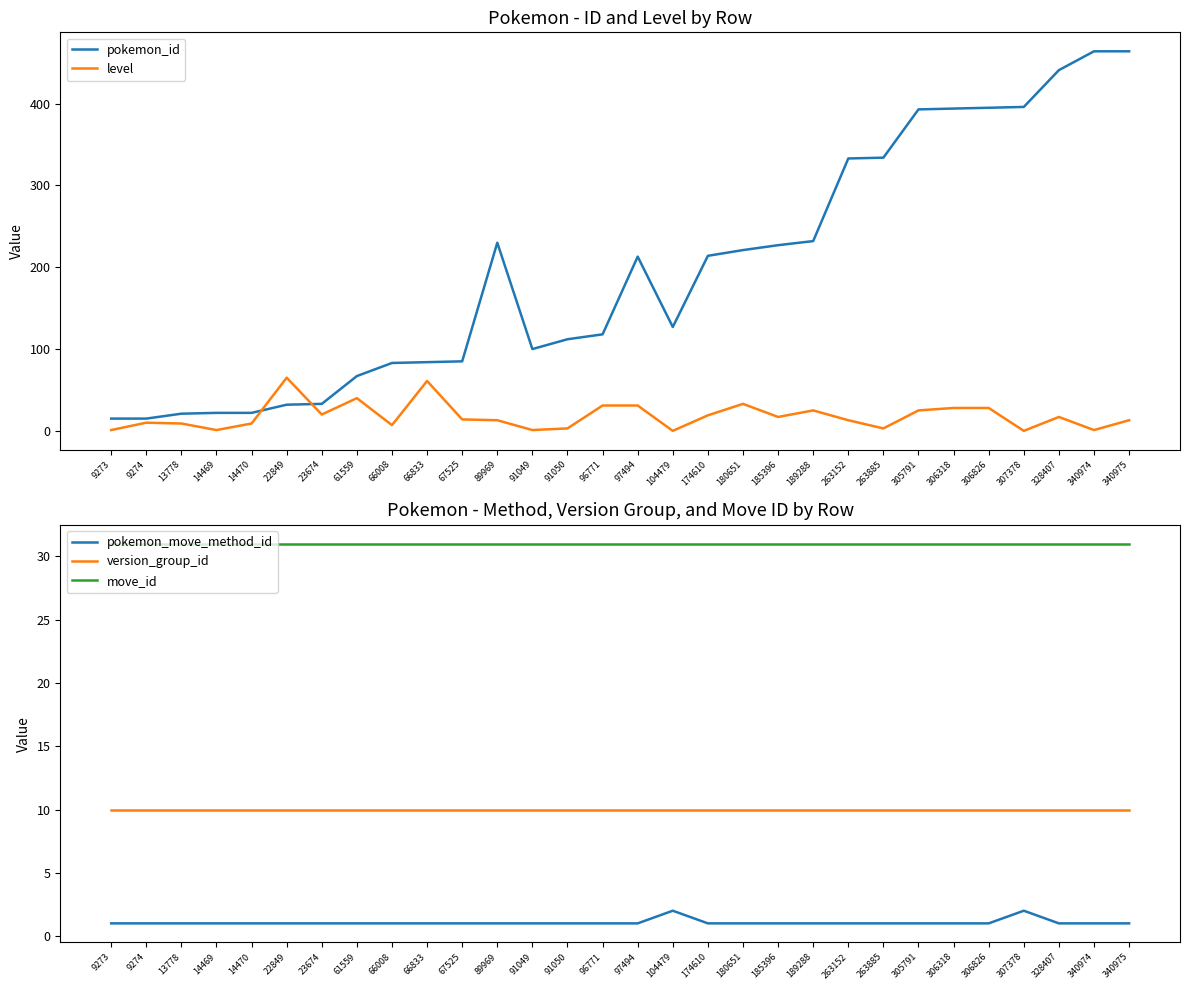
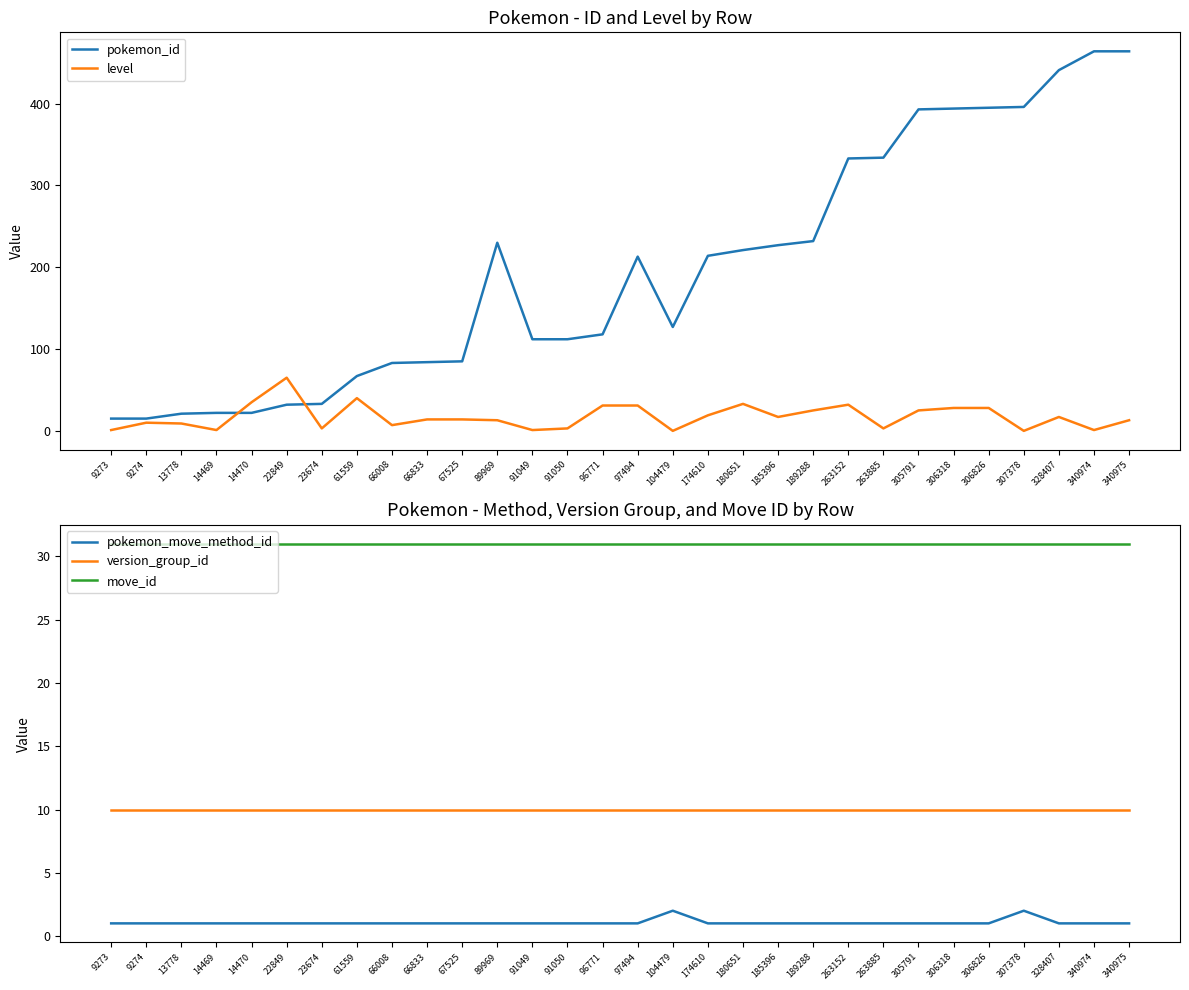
  {
    "Pokemon - ID and Level by Row": {
      "pokemon_id": {
        "9273": 20,
        "9274": 20,
        "13778": 20,
        "14469": 20,
        "14470": 20,
        "22849": 30,
        "23674": 30,
        "61559": 70,
        "66008": 80,
        "66833": 80,
        "67525": 90,
        "89969": 230,
-       "91049": 100,
+       "91049": 110,
        "91050": 110,
        "96771": 120,
        "97494": 210,
        "104479": 130,
        "174610": 210,
        "180651": 220,
        "185396": 230,
        "189288": 230,
        "263152": 330,
        "263885": 330,
        "305791": 390,
        "306318": 390,
        "306826": 400,
        "307378": 400,
        "328407": 440,
        "340974": 460,
        "340975": 460
      },
      "level": {
        "9273": 0,
        "9274": 10,
        "13778": 10,
        "14469": 0,
-       "14470": 10,
+       "14470": 40,
        "22849": 70,
-       "23674": 20,
+       "23674": 0,
        "61559": 40,
        "66008": 10,
-       "66833": 60,
+       "66833": 10,
        "67525": 10,
        "89969": 10,
        "91049": 0,
        "91050": 0,
        "96771": 30,
        "97494": 30,
        "104479": 0,
        "174610": 20,
        "180651": 30,
        "185396": 20,
        "189288": 30,
-       "263152": 10,
+       "263152": 30,
        "263885": 0,
        "305791": 30,
        "306318": 30,
        "306826": 30,
        "307378": 0,
        "328407": 20,
        "340974": 0,
        "340975": 10
      }
    },
    "Pokemon - Method, Version Group, and Move ID by Row": {
      "pokemon_move_method_id": {
        "9273": 1.0,
        "9274": 1.0,
        "13778": 1.0,
        "14469": 1.0,
        "14470": 1.0,
        "22849": 1.0,
        "23674": 1.0,
        "61559": 1.0,
        "66008": 1.0,
        "66833": 1.0,
        "67525": 1.0,
        "89969": 1.0,
        "91049": 1.0,
        "91050": 1.0,
        "96771": 1.0,
        "97494": 1.0,
        "104479": 2.0,
        "174610": 1.0,
        "180651": 1.0,
        "185396": 1.0,
        "189288": 1.0,
        "263152": 1.0,
        "263885": 1.0,
        "305791": 1.0,
        "306318": 1.0,
        "306826": 1.0,
        "307378": 2.0,
        "328407": 1.0,
        "340974": 1.0,
        "340975": 1.0
      },
      "version_group_id": {
        "9273": 10.0,
        "9274": 10.0,
        "13778": 10.0,
        "14469": 10.0,
        "14470": 10.0,
        "22849": 10.0,
        "23674": 10.0,
        "61559": 10.0,
        "66008": 10.0,
        "66833": 10.0,
        "67525": 10.0,
        "89969": 10.0,
        "91049": 10.0,
        "91050": 10.0,
        "96771": 10.0,
        "97494": 10.0,
        "104479": 10.0,
        "174610": 10.0,
        "180651": 10.0,
        "185396": 10.0,
        "189288": 10.0,
        "263152": 10.0,
        "263885": 10.0,
        "305791": 10.0,
        "306318": 10.0,
        "306826": 10.0,
        "307378": 10.0,
        "328407": 10.0,
        "340974": 10.0,
        "340975": 10.0
      },
      "move_id": {
        "22849": 31.0,
        "23674": 31.0,
        "61559": 31.0,
        "66008": 31.0,
        "66833": 31.0,
        "67525": 31.0,
        "89969": 31.0,
        "91049": 31.0,
        "91050": 31.0,
        "96771": 31.0,
        "97494": 31.0,
        "104479": 31.0,
        "174610": 31.0,
        "180651": 31.0,
        "185396": 31.0,
        "189288": 31.0,
        "263152": 31.0,
        "263885": 31.0,
        "305791": 31.0,
        "306318": 31.0,
        "306826": 31.0,
        "307378": 31.0,
        "328407": 31.0,
        "340974": 31.0,
        "340975": 31.0
      }
    }
  }
